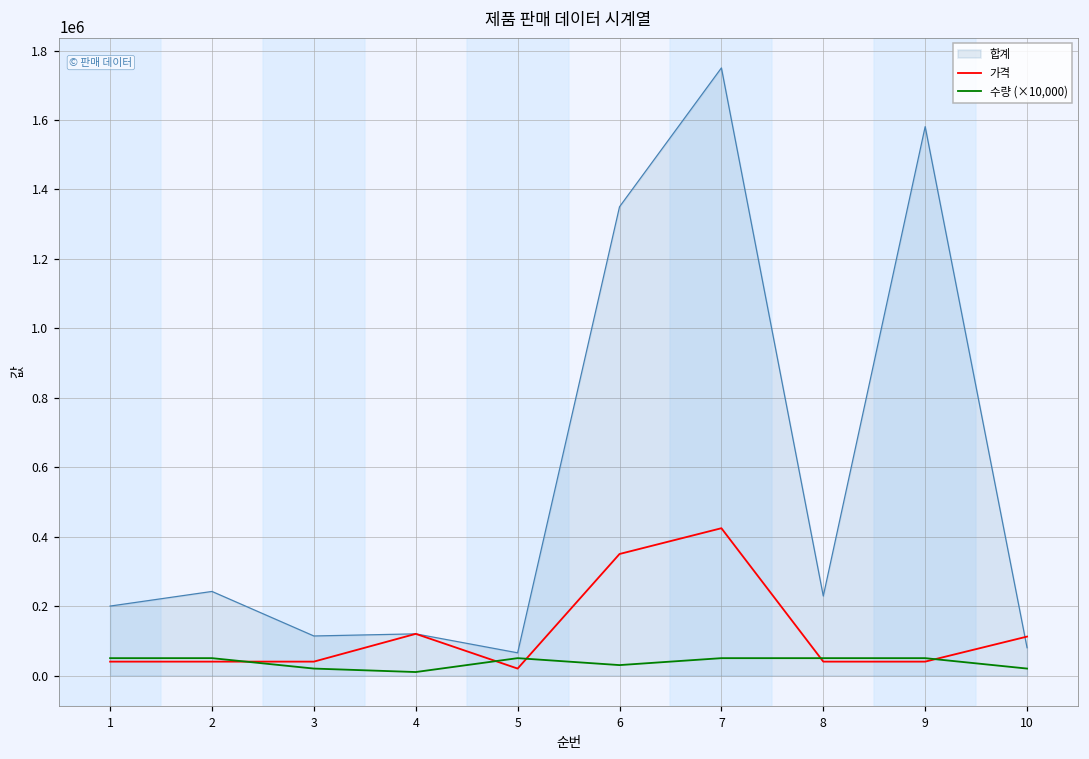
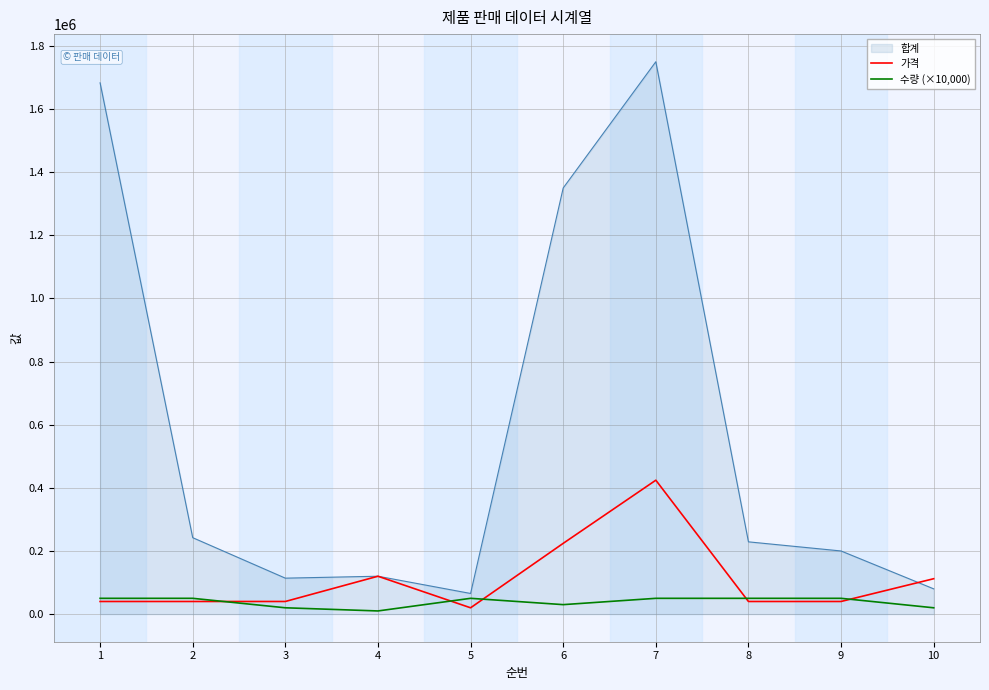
  {
    "합계": {
-     "1": 200000,
+     "1": 1680000,
      "2": 240000,
      "3": 110000,
      "5": 70000,
      "6": 1350000,
      "7": 1750000,
      "8": 230000,
-     "9": 1580000,
+     "9": 200000,
      "10": 80000
    },
    "가격": {
      "1": 40000,
      "2": 40000,
      "3": 40000,
      "5": 20000,
-     "6": 350000,
+     "6": 220000,
      "7": 420000,
      "8": 40000,
      "9": 40000,
      "10": 110000
    },
    "수량 (×10,000)": {
      "1": 50000,
      "2": 50000,
      "3": 20000,
      "4": 10000,
      "5": 50000,
      "6": 30000,
      "7": 50000,
      "8": 50000,
      "9": 50000,
      "10": 20000
    }
  }
